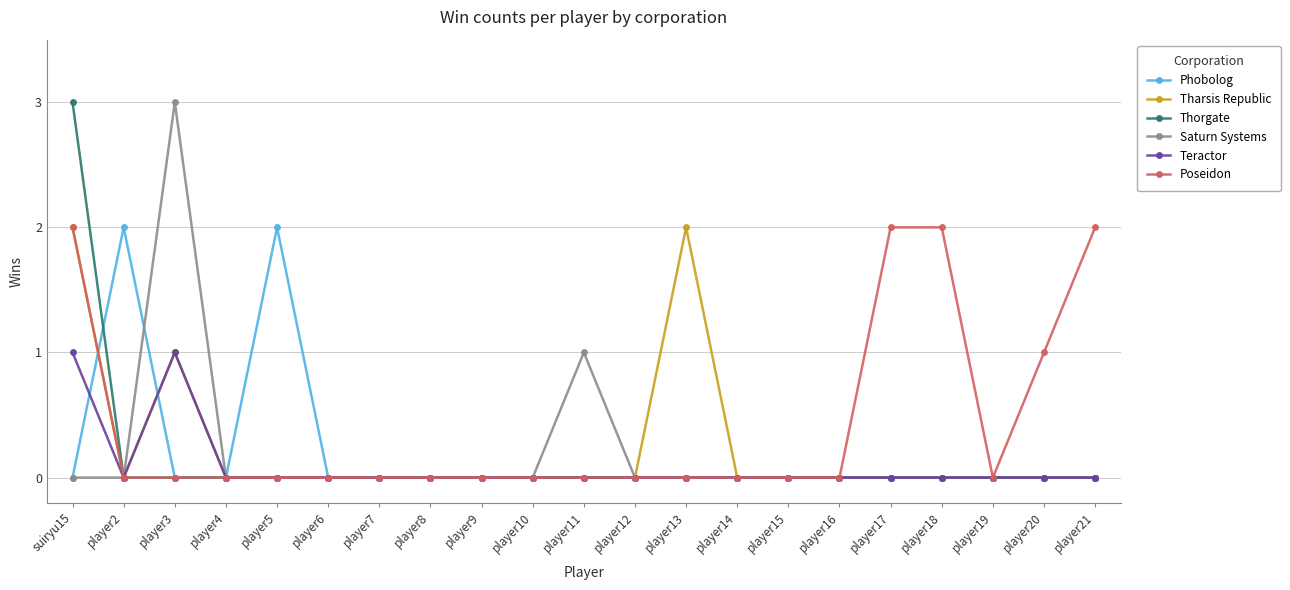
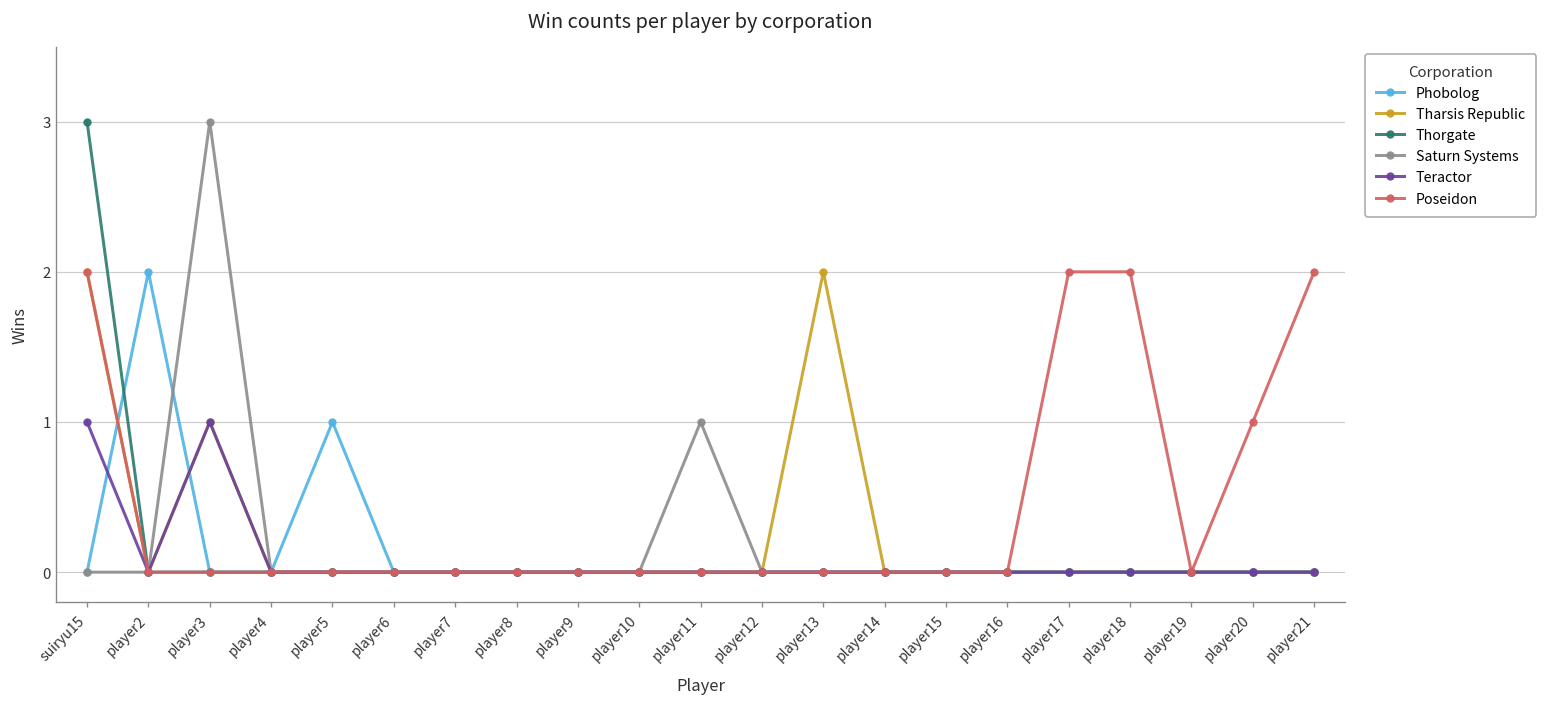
  {
    "Phobolog": {
      "player2": 2,
-     "player5": 2
+     "player5": 1
    },
    "Tharsis Republic": {
      "player13": 2
    },
    "Thorgate": {
      "suiryu15": 3
    },
    "Saturn Systems": {
      "player3": 3,
      "player11": 1
    },
    "Teractor": {
      "suiryu15": 1
    },
    "Poseidon": {
      "player17": 2,
      "player18": 2,
      "player20": 1,
      "player21": 2
    }
  }
